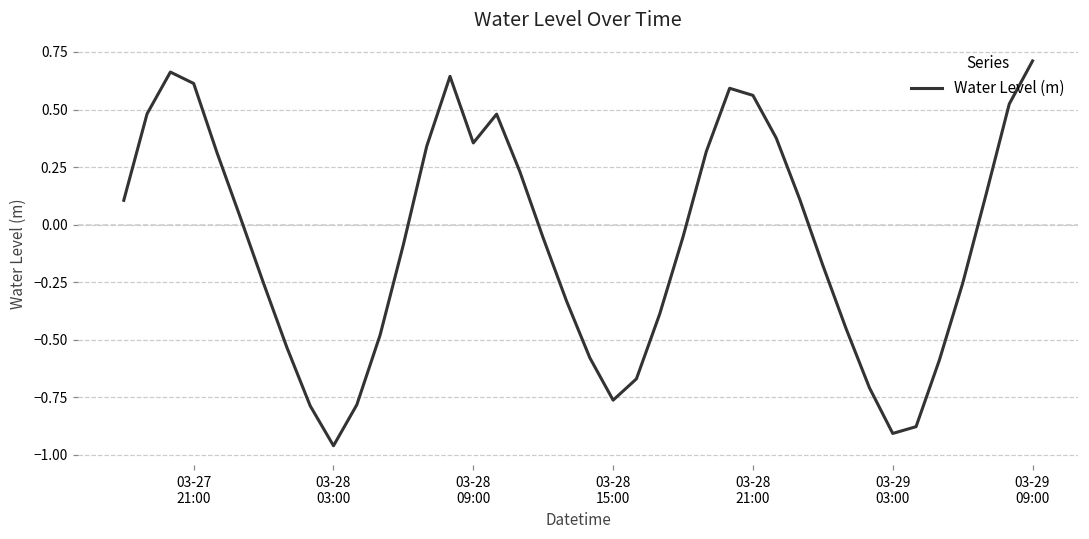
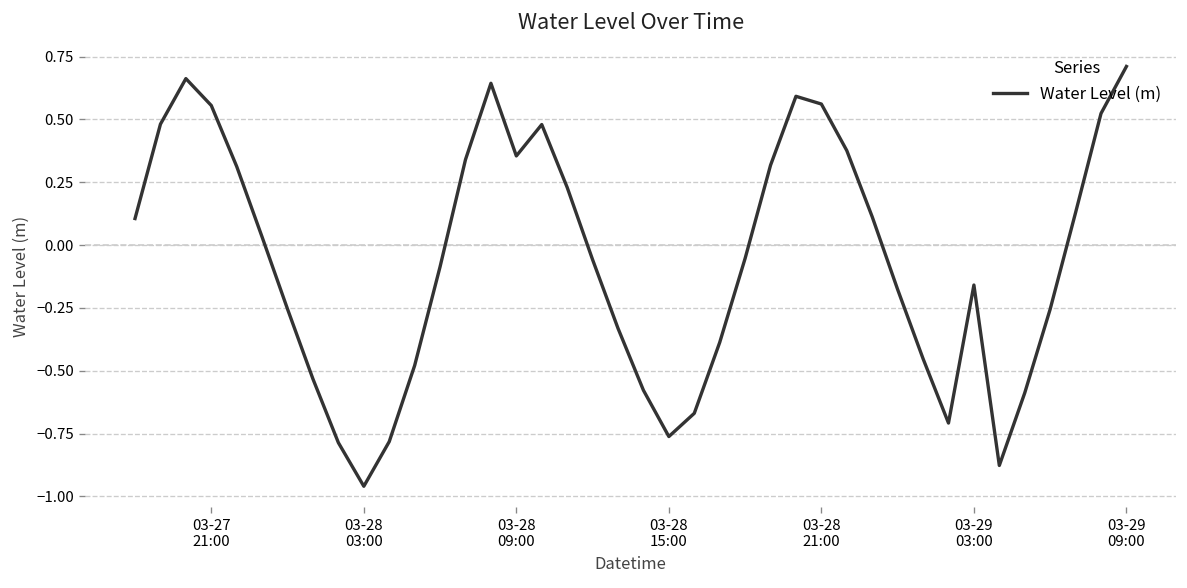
  {
-   "03-27 21:00": 0.61,
+   "03-27 21:00": 0.56,
    "03-28 03:00": -0.96,
    "03-28 09:00": 0.35,
    "03-28 15:00": -0.76,
    "03-28 21:00": 0.56,
-   "03-29 03:00": -0.91,
+   "03-29 03:00": -0.16,
    "03-29 09:00": 0.71
  }
